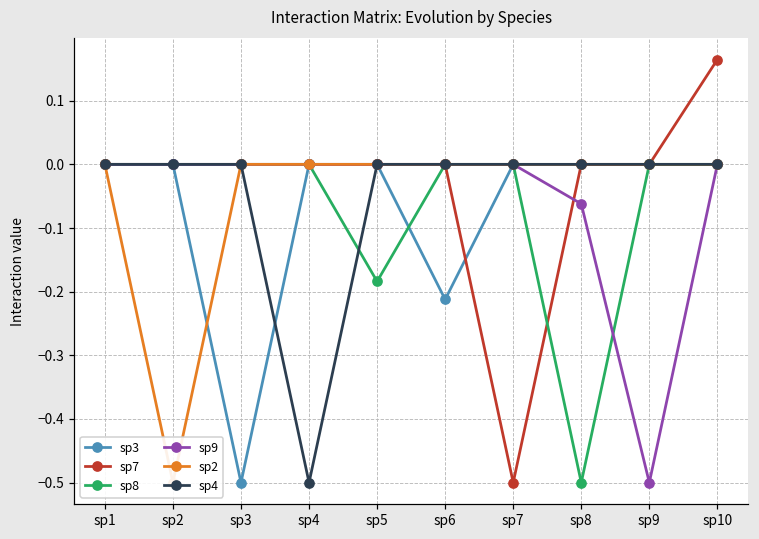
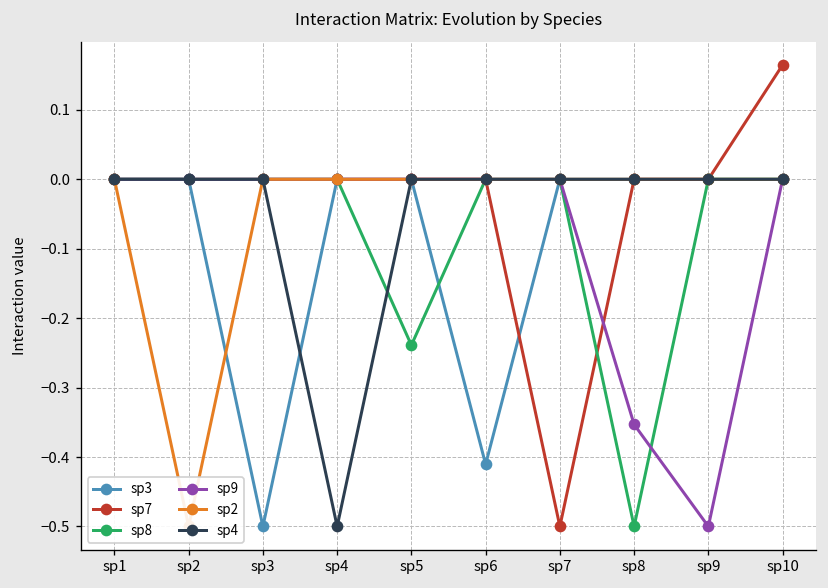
  {
    "sp3": {
      "sp3": -0.50,
-     "sp6": -0.21
+     "sp6": -0.41
    },
    "sp7": {
      "sp7": -0.50,
      "sp10": 0.16
    },
    "sp8": {
-     "sp5": -0.18,
+     "sp5": -0.24,
      "sp8": -0.50
    },
    "sp9": {
-     "sp8": -0.06,
+     "sp8": -0.35,
      "sp9": -0.50
    },
    "sp4": {
      "sp4": -0.50
    }
  }
